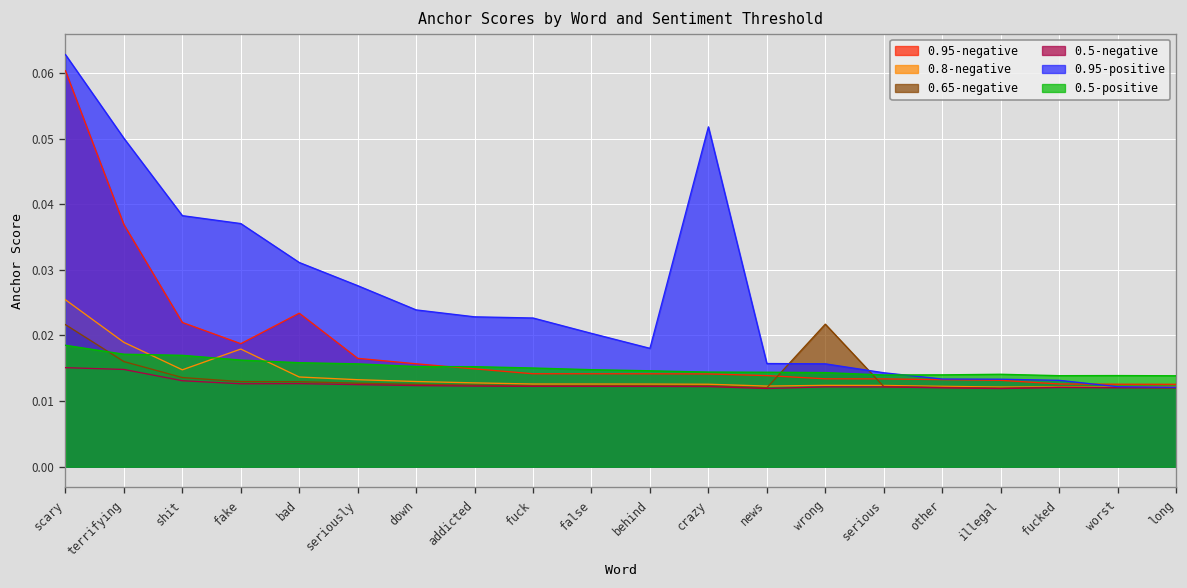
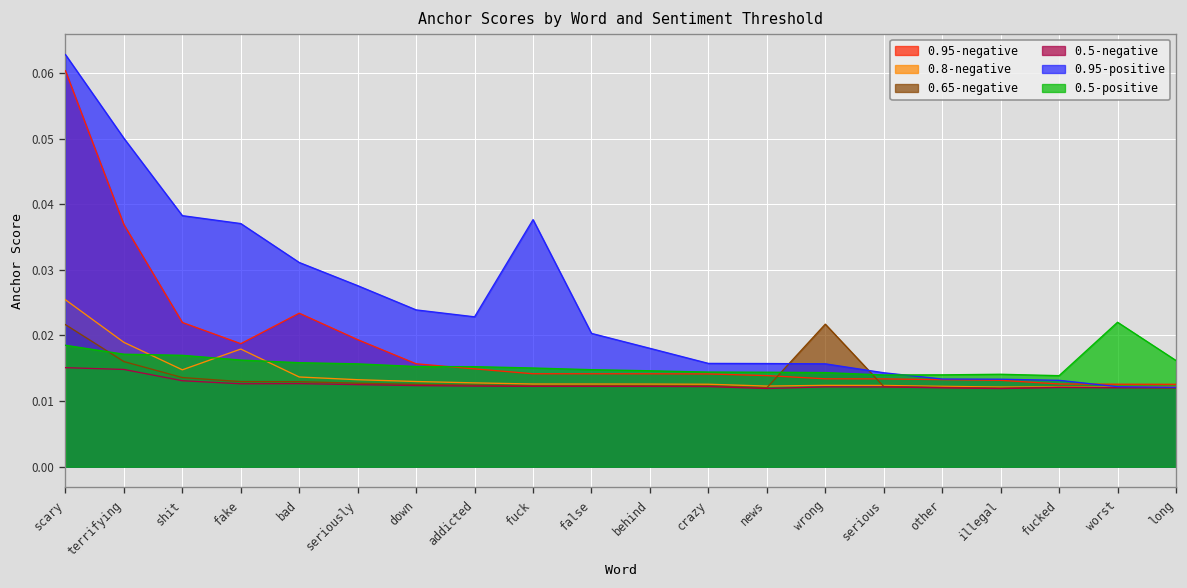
  {
    "0.95-negative": {
      "scary": 0.060,
      "terrifying": 0.037,
      "shit": 0.022,
      "fake": 0.019,
      "bad": 0.023,
-     "seriously": 0.017,
+     "seriously": 0.019,
      "fuck": 0.014,
      "false": 0.014,
      "news": 0.014,
      "wrong": 0.013,
      "serious": 0.013
    },
    "0.8-negative": {
      "scary": 0.025,
      "terrifying": 0.019,
      "shit": 0.015,
      "fake": 0.018,
      "bad": 0.014,
      "seriously": 0.013
    },
    "0.65-negative": {
      "scary": 0.022,
      "terrifying": 0.016,
      "shit": 0.014,
      "wrong": 0.022
    },
    "0.5-negative": {
      "scary": 0.015,
      "terrifying": 0.015,
      "shit": 0.013
    },
    "0.95-positive": {
      "scary": 0.063,
      "terrifying": 0.050,
      "shit": 0.038,
      "fake": 0.037,
      "bad": 0.031,
      "seriously": 0.028,
      "down": 0.024,
      "addicted": 0.023,
-     "fuck": 0.023,
+     "fuck": 0.038,
      "false": 0.020,
      "behind": 0.018,
-     "crazy": 0.052,
+     "crazy": 0.016,
      "news": 0.016,
      "wrong": 0.016,
      "fucked": 0.013
    },
    "0.5-positive": {
      "scary": 0.019,
      "terrifying": 0.017,
      "shit": 0.017,
      "fake": 0.016,
      "bad": 0.016,
      "seriously": 0.016,
      "fuck": 0.015,
      "false": 0.015,
      "news": 0.014,
      "wrong": 0.014,
      "other": 0.014,
      "illegal": 0.014,
      "fucked": 0.014,
-     "worst": 0.014,
-     "long": 0.014
+     "worst": 0.022,
+     "long": 0.016
    }
  }
